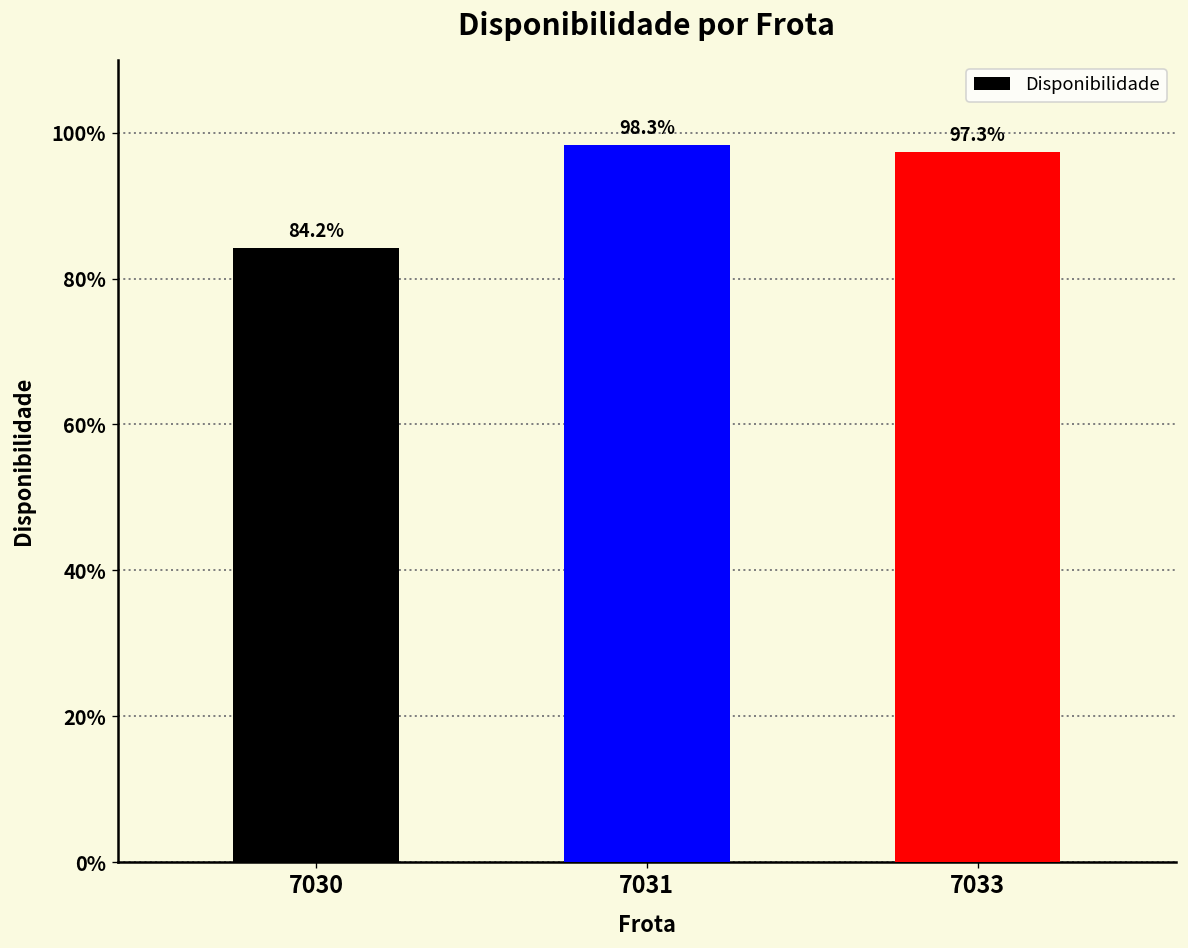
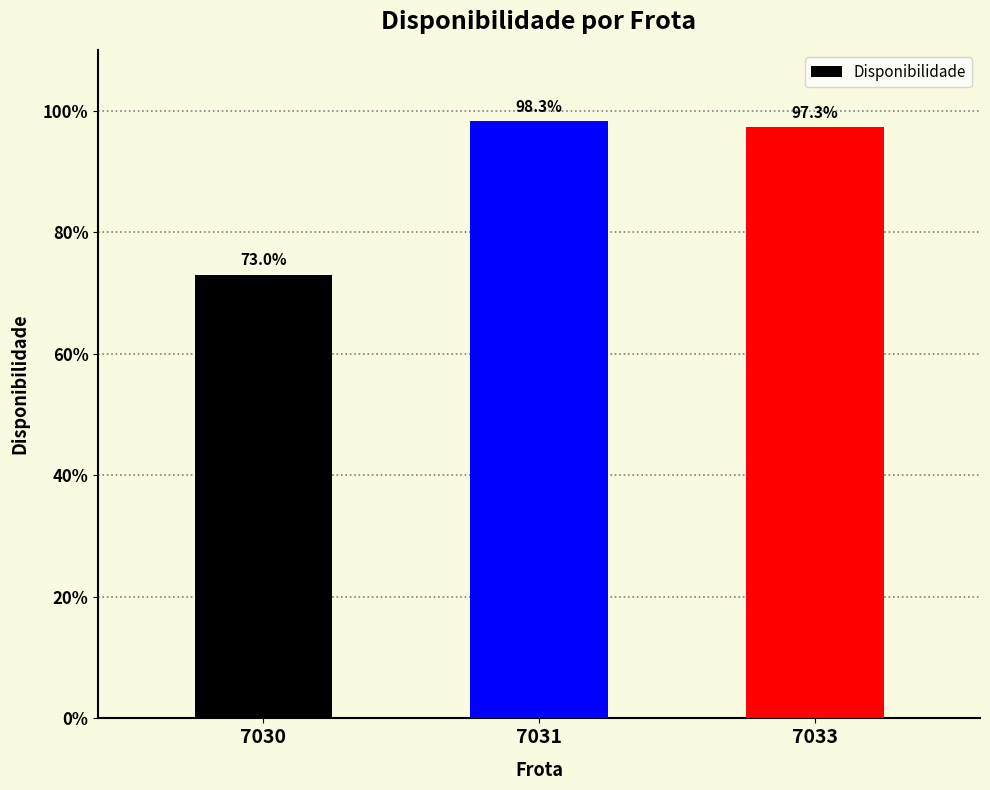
  {
-   "7030": "84.2%",
+   "7030": "73.0%",
    "7031": "98.3%",
    "7033": "97.3%"
  }
